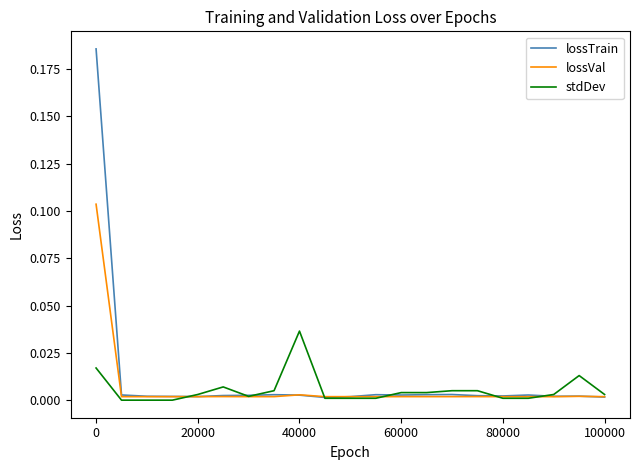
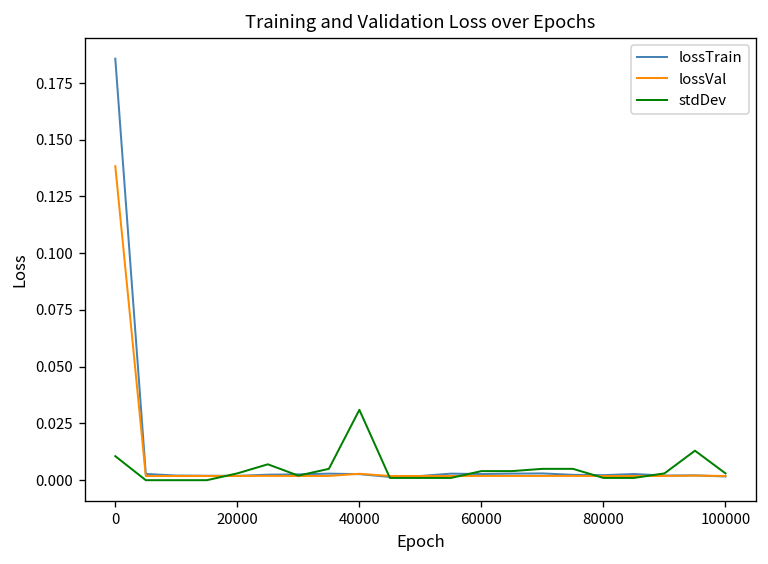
  {
    "lossTrain": {
      "0": 0.186
    },
    "lossVal": {
-     "0": 0.104
+     "0": 0.138
    },
    "stdDev": {
-     "0": 0.017,
-     "40000": 0.037
+     "0": 0.011,
+     "40000": 0.031
    }
  }
